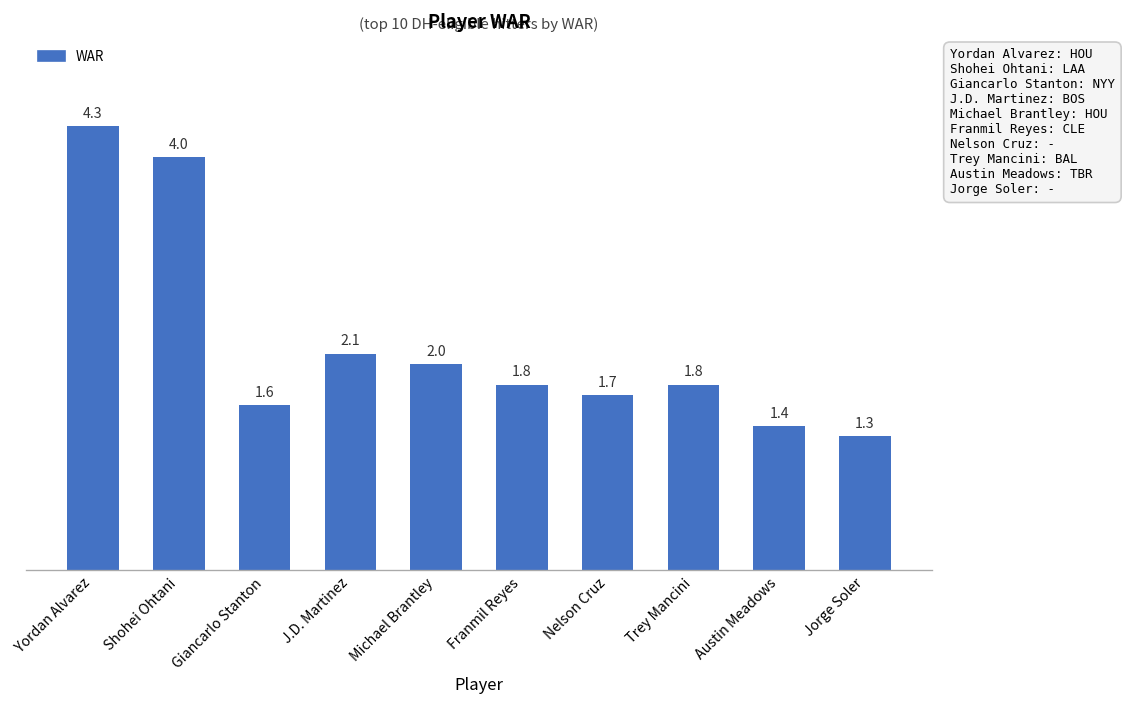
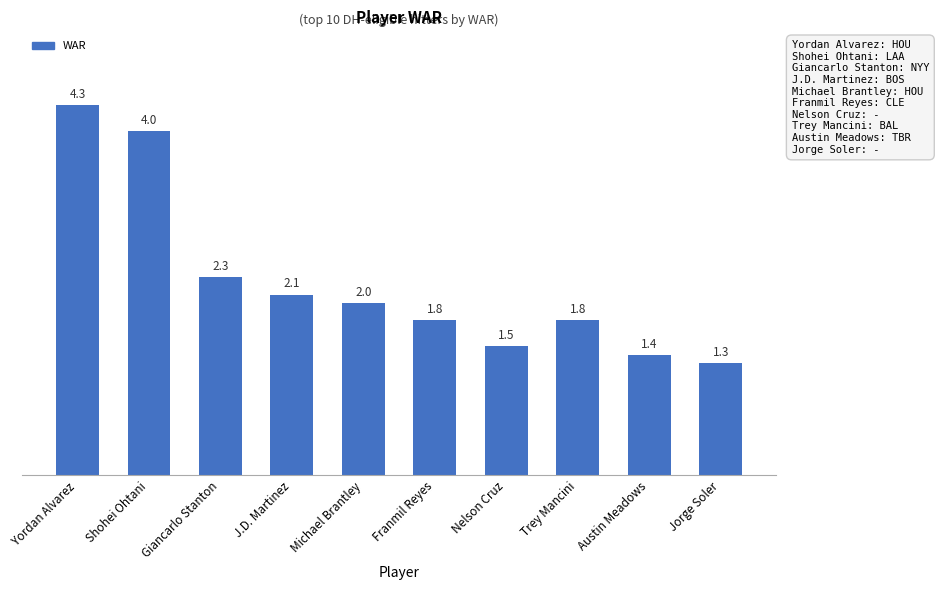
  {
    "Yordan Alvarez": 4.3,
    "Shohei Ohtani": 4.0,
-   "Giancarlo Stanton": 1.6,
+   "Giancarlo Stanton": 2.3,
    "J.D. Martinez": 2.1,
    "Michael Brantley": 2.0,
    "Franmil Reyes": 1.8,
-   "Nelson Cruz": 1.7,
+   "Nelson Cruz": 1.5,
    "Trey Mancini": 1.8,
    "Austin Meadows": 1.4,
    "Jorge Soler": 1.3
  }
